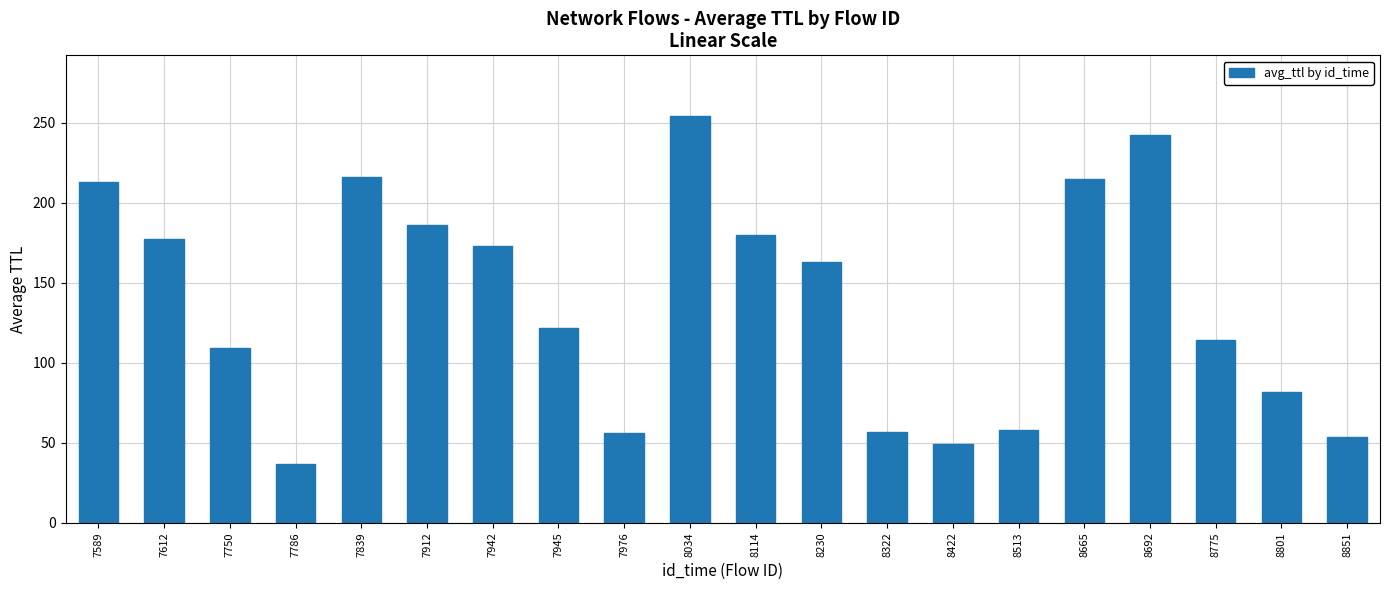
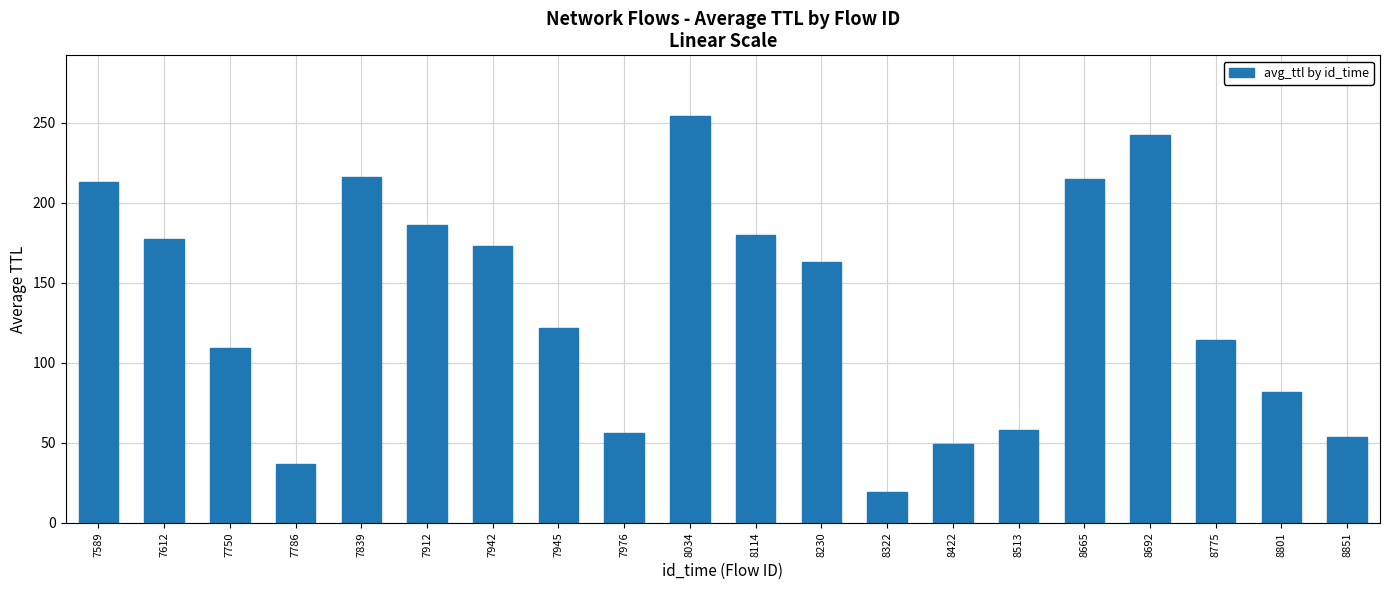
  {
    "7589": 213,
    "7612": 177,
    "7750": 109,
    "7786": 37,
    "7839": 216,
    "7912": 186,
    "7942": 173,
    "7945": 122,
    "7976": 56,
    "8034": 254,
    "8114": 180,
    "8230": 163,
-   "8322": 57,
+   "8322": 19,
    "8422": 49,
    "8513": 58,
    "8665": 215,
    "8692": 242,
    "8775": 114,
    "8801": 82,
    "8851": 54
  }
